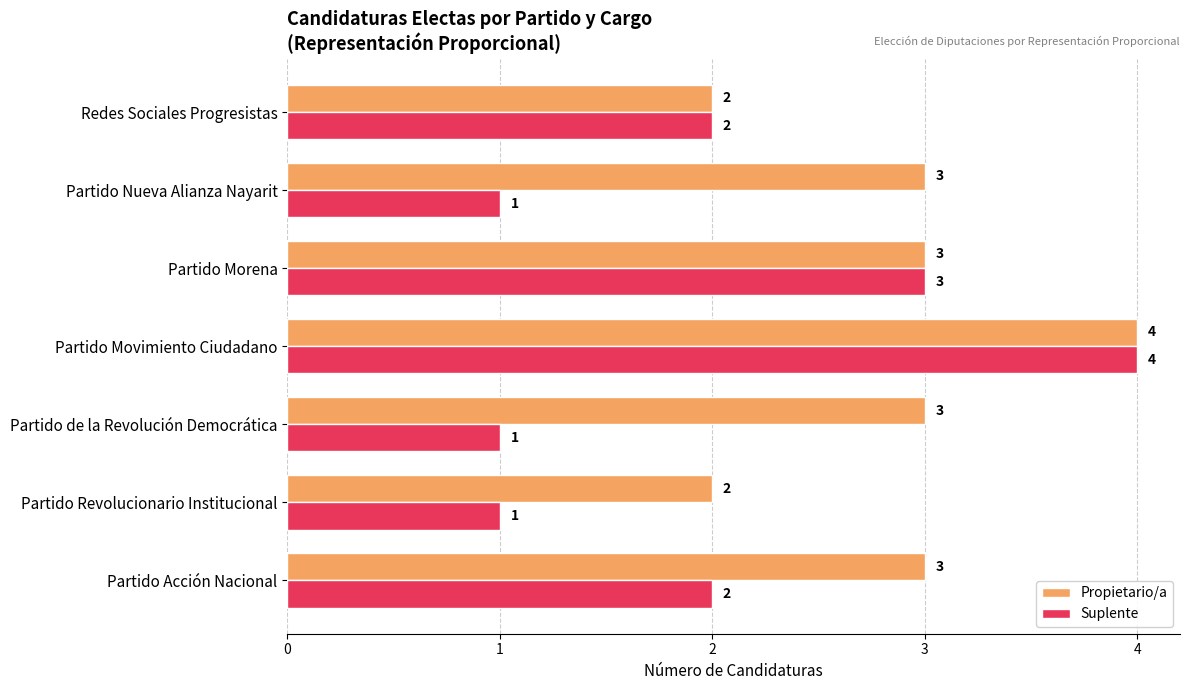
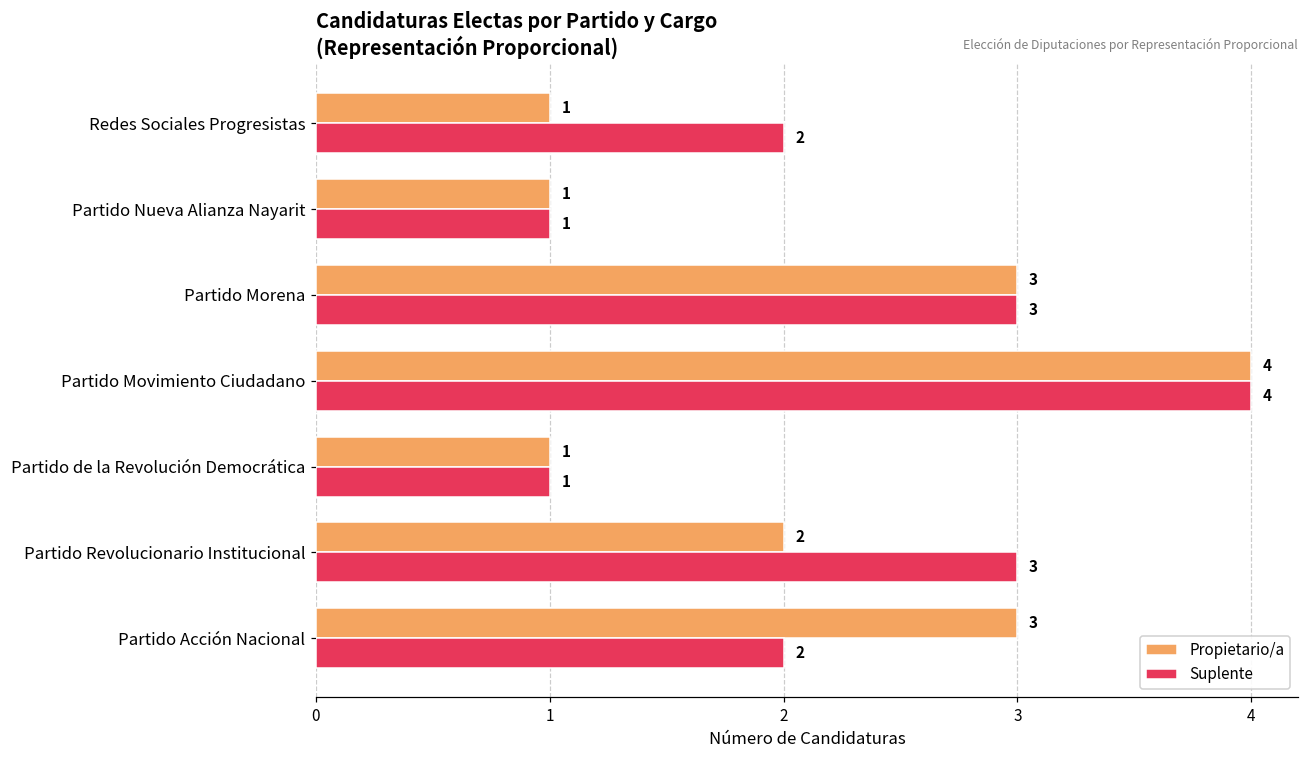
  {
    "Propietario/a": {
-     "Redes Sociales Progresistas": 2,
-     "Partido Nueva Alianza Nayarit": 3,
+     "Redes Sociales Progresistas": 1,
+     "Partido Nueva Alianza Nayarit": 1,
      "Partido Morena": 3,
      "Partido Movimiento Ciudadano": 4,
-     "Partido de la Revolución Democrática": 3,
+     "Partido de la Revolución Democrática": 1,
      "Partido Revolucionario Institucional": 2,
      "Partido Acción Nacional": 3
    },
    "Suplente": {
      "Redes Sociales Progresistas": 2,
      "Partido Nueva Alianza Nayarit": 1,
      "Partido Morena": 3,
      "Partido Movimiento Ciudadano": 4,
      "Partido de la Revolución Democrática": 1,
-     "Partido Revolucionario Institucional": 1,
+     "Partido Revolucionario Institucional": 3,
      "Partido Acción Nacional": 2
    }
  }
